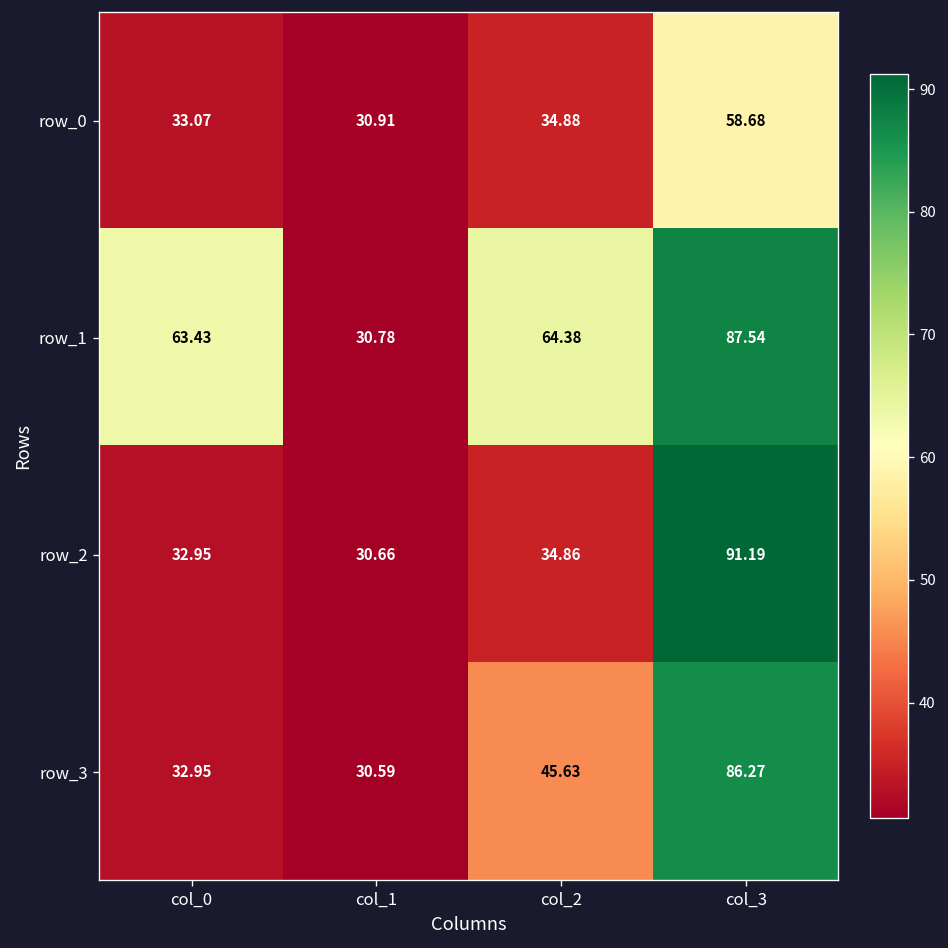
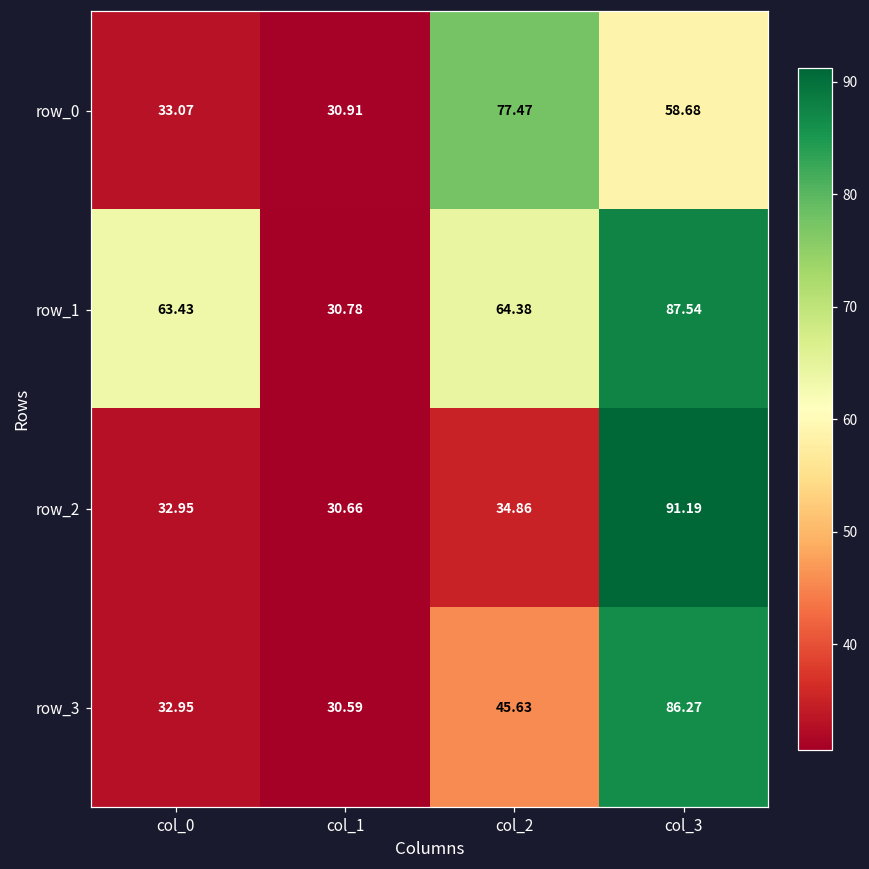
  {
    "row_0": {
      "col_0": 33.07,
      "col_1": 30.91,
-     "col_2": 34.88,
+     "col_2": 77.47,
      "col_3": 58.68
    },
    "row_1": {
      "col_0": 63.43,
      "col_1": 30.78,
      "col_2": 64.38,
      "col_3": 87.54
    },
    "row_2": {
      "col_0": 32.95,
      "col_1": 30.66,
      "col_2": 34.86,
      "col_3": 91.19
    },
    "row_3": {
      "col_0": 32.95,
      "col_1": 30.59,
      "col_2": 45.63,
      "col_3": 86.27
    }
  }
